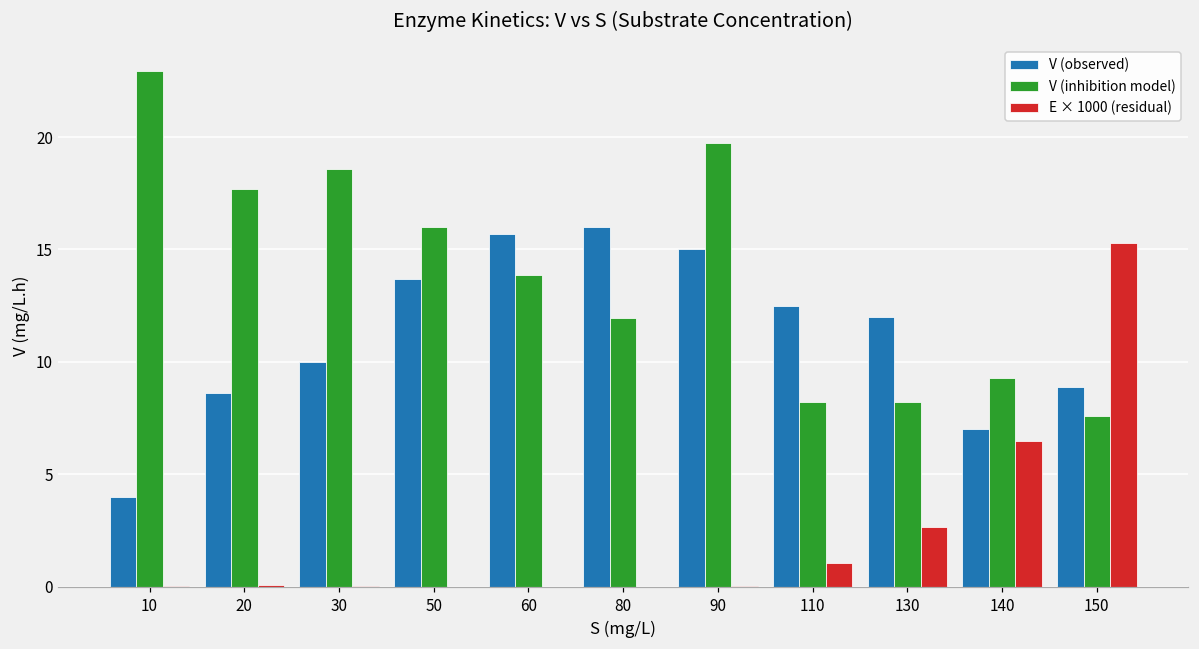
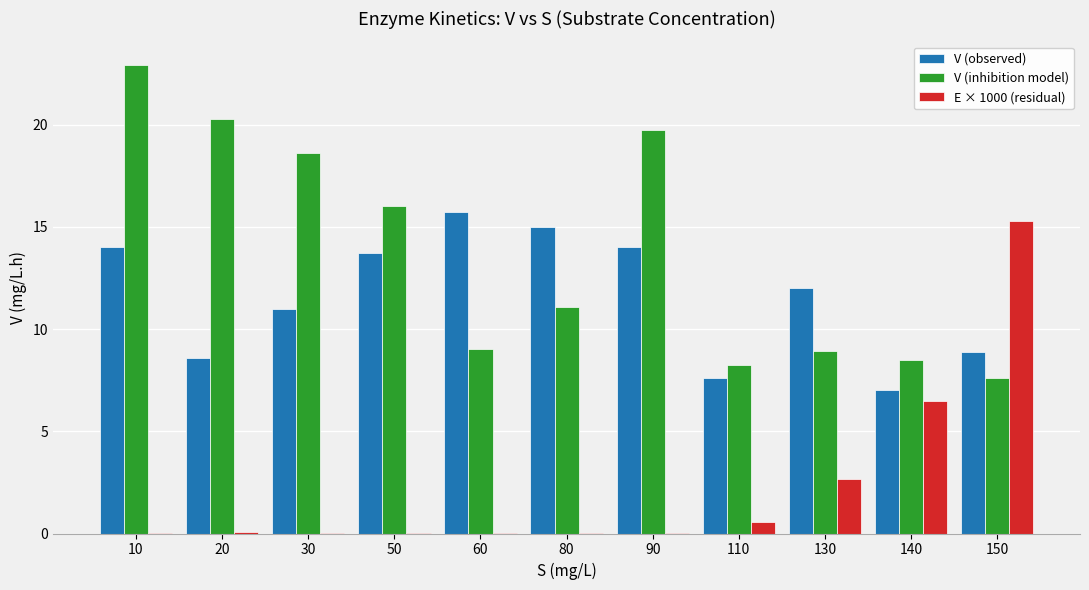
  {
    "V (observed)": {
-     "10": 4,
+     "10": 14,
      "20": 8.6,
-     "30": 10,
+     "30": 11,
      "50": 13.7,
      "60": 15.7,
-     "80": 16,
-     "90": 15,
-     "110": 12.5,
+     "80": 15,
+     "90": 14,
+     "110": 7.6,
      "130": 12.0,
      "140": 7.0,
      "150": 8.9
    },
    "V (inhibition model)": {
      "10": 22.9,
-     "20": 17.7,
+     "20": 20.3,
      "30": 18.6,
      "50": 16.0,
-     "60": 13.9,
-     "80": 12.0,
+     "60": 9.0,
+     "80": 11.1,
      "90": 19.8,
      "110": 8.2,
-     "130": 8.2,
-     "140": 9.3,
+     "130": 8.9,
+     "140": 8.5,
      "150": 7.6
    },
    "E × 1000 (residual)": {
-     "110": 1.1,
+     "110": 0.5,
      "130": 2.6,
      "140": 6.5,
      "150": 15.3
    }
  }
